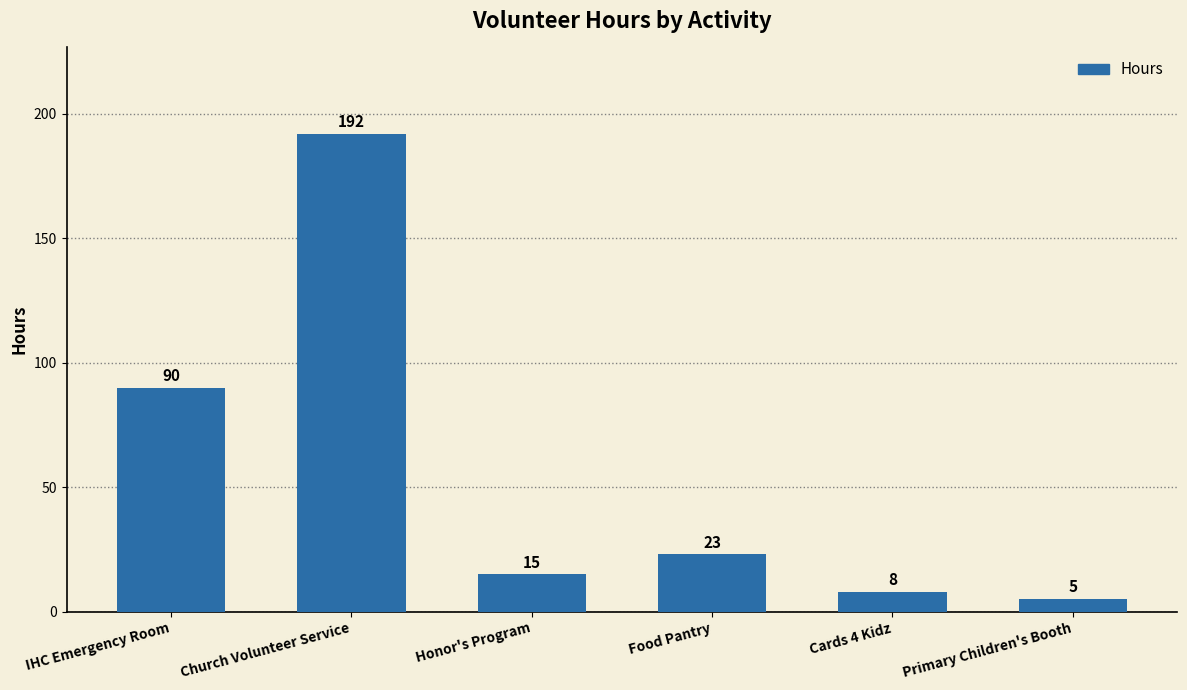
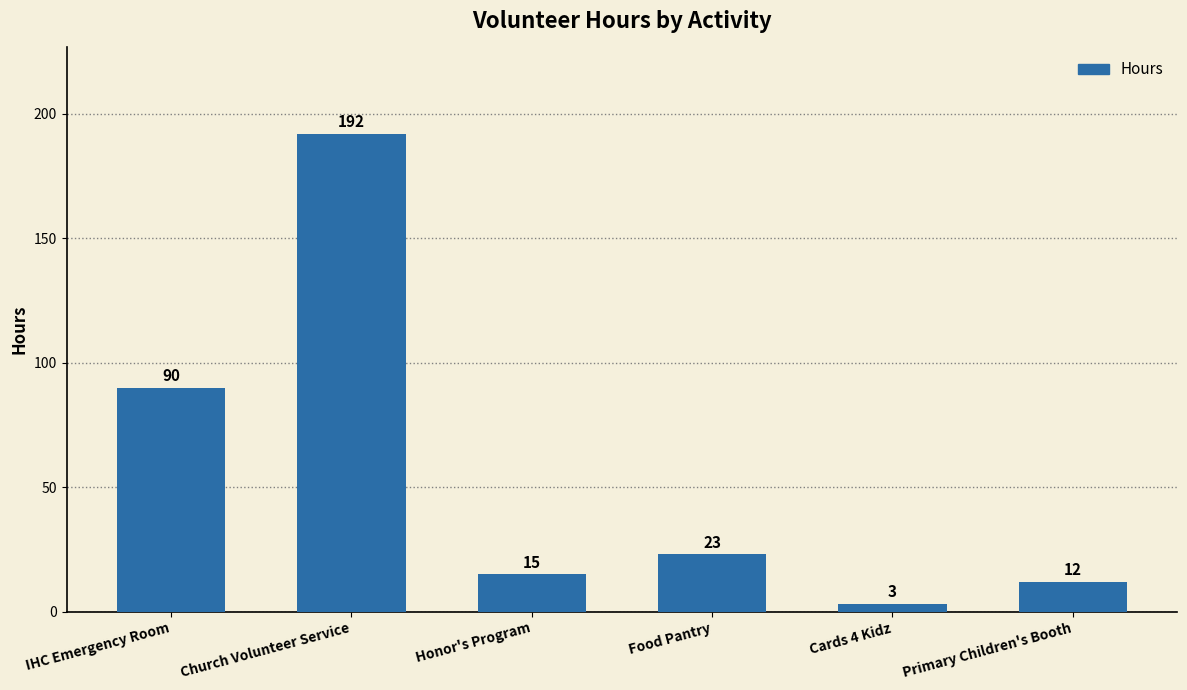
  {
    "IHC Emergency Room": 90,
    "Church Volunteer Service": 192,
    "Honor's Program": 15,
    "Food Pantry": 23,
-   "Cards 4 Kidz": 8,
-   "Primary Children's Booth": 5
+   "Cards 4 Kidz": 3,
+   "Primary Children's Booth": 12
  }
